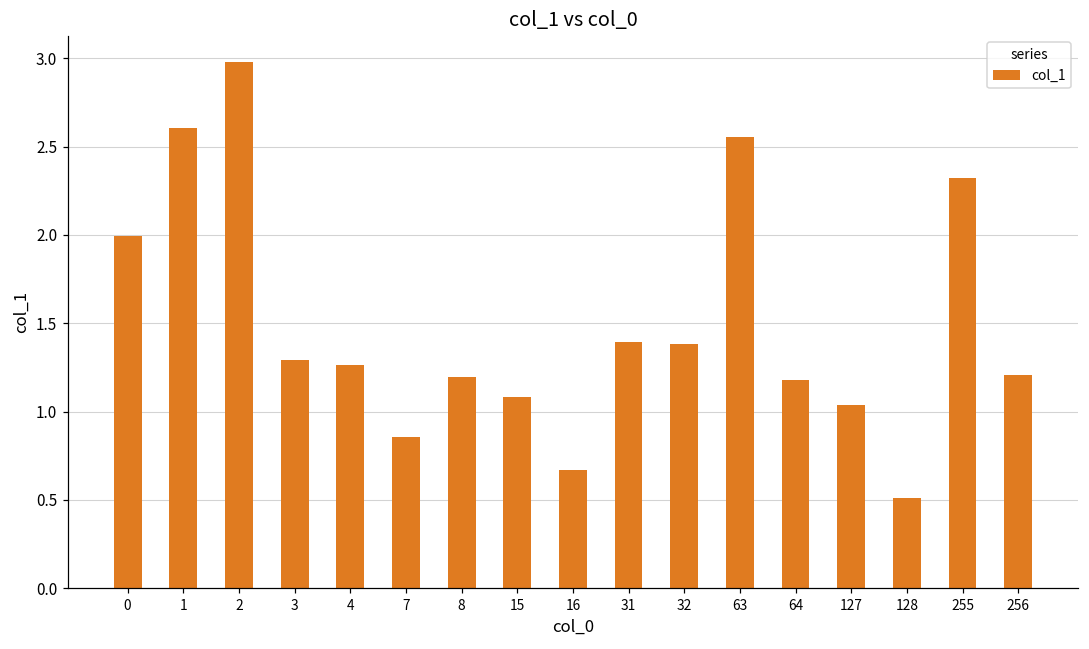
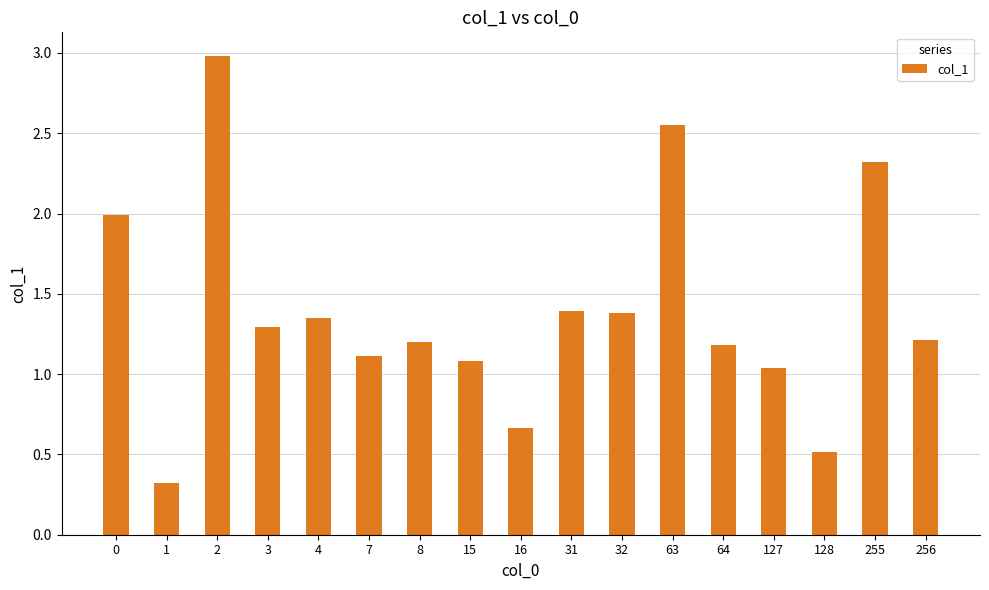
  {
    "0": 1.99,
-   "1": 2.60,
+   "1": 0.32,
    "2": 2.98,
    "3": 1.29,
-   "4": 1.26,
-   "7": 0.85,
+   "4": 1.35,
+   "7": 1.11,
    "8": 1.20,
    "15": 1.08,
    "16": 0.67,
    "31": 1.39,
    "32": 1.38,
    "63": 2.55,
    "64": 1.18,
    "127": 1.04,
    "128": 0.51,
    "255": 2.32,
    "256": 1.21
  }
